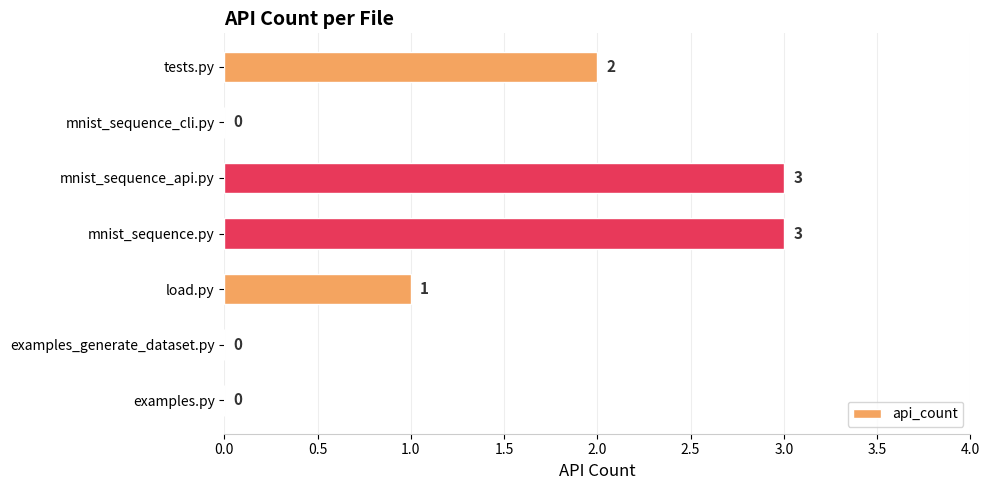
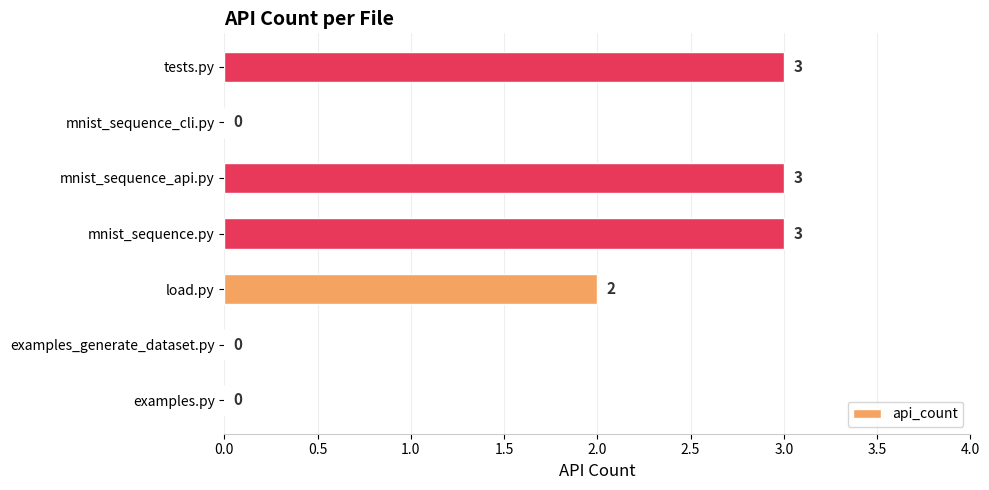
  {
-   "tests.py": 2,
+   "tests.py": 3,
    "mnist_sequence_cli.py": 0,
    "mnist_sequence_api.py": 3,
    "mnist_sequence.py": 3,
-   "load.py": 1,
+   "load.py": 2,
    "examples_generate_dataset.py": 0,
    "examples.py": 0
  }
